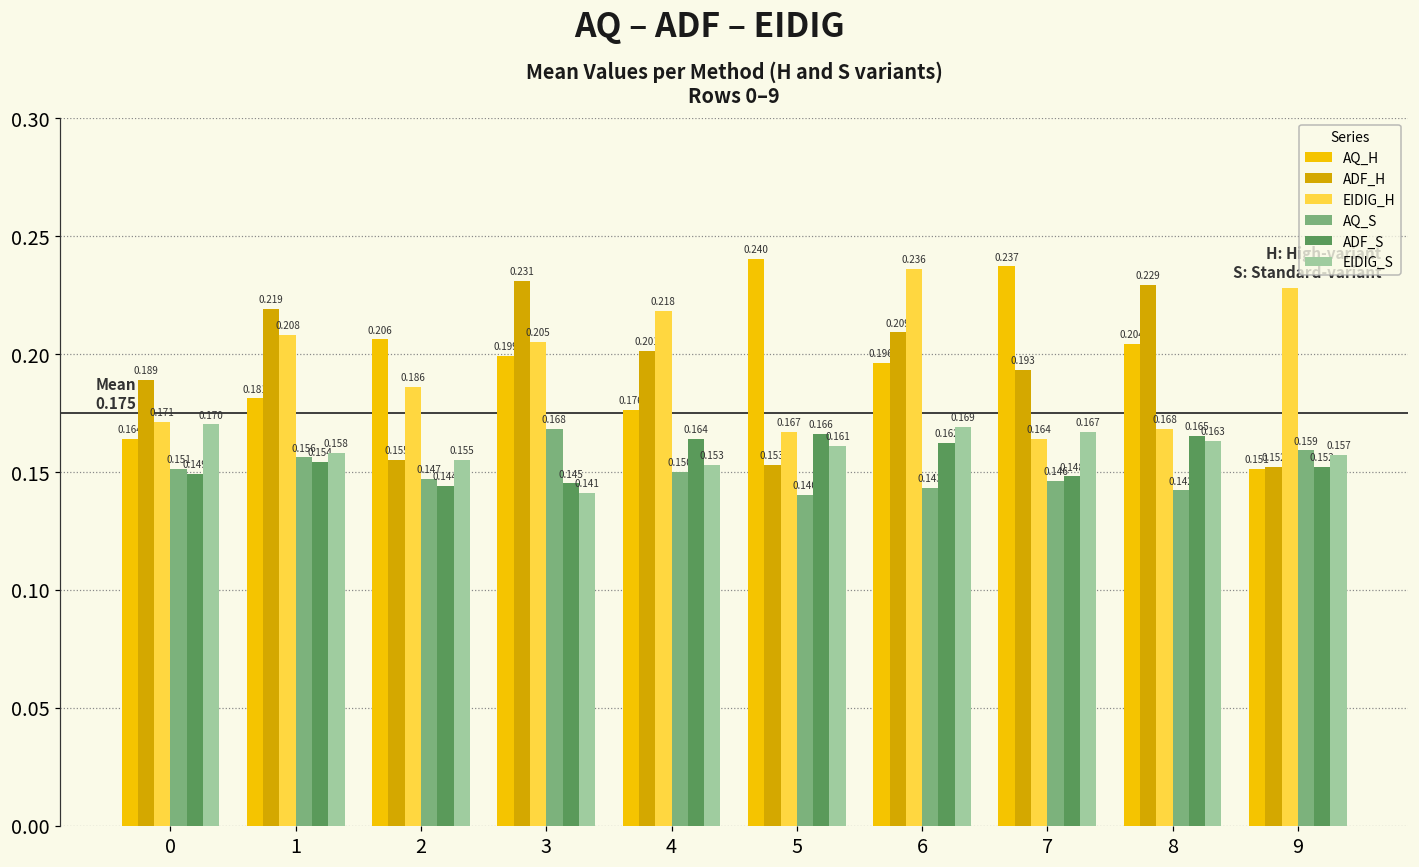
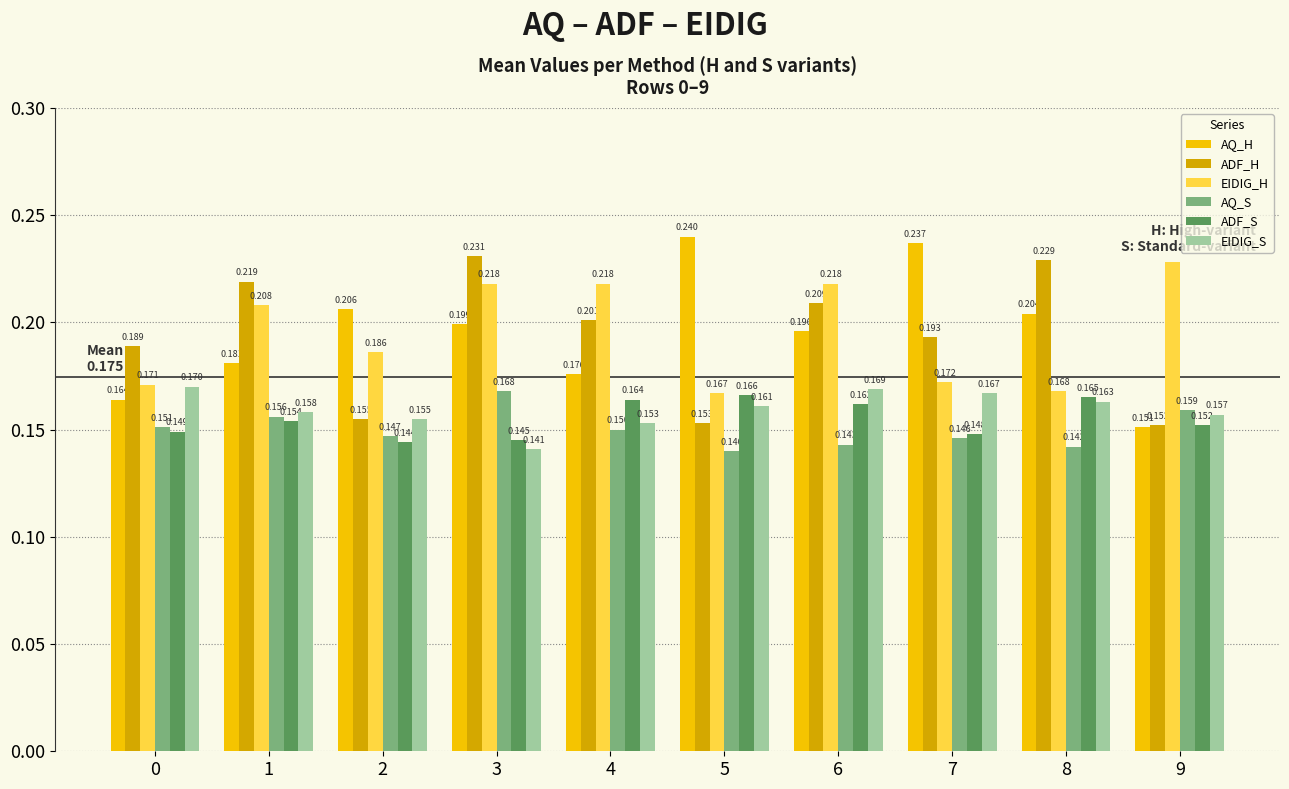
  {
    "EIDIG_H": {
      "0": 0.171,
      "1": 0.208,
      "2": 0.186,
-     "3": 0.205,
+     "3": 0.218,
      "4": 0.218,
      "5": 0.167,
-     "6": 0.236,
-     "7": 0.164,
+     "6": 0.218,
+     "7": 0.172,
      "8": 0.168
    }
  }
